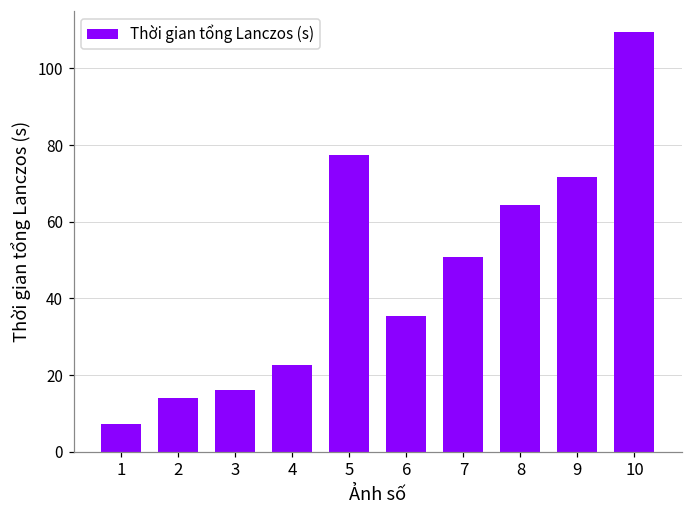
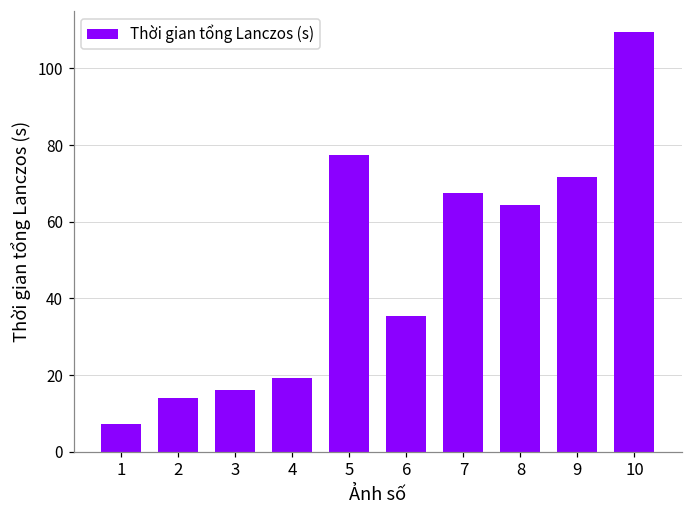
  {
    "1": 7,
    "2": 14,
    "3": 16,
-   "4": 23,
+   "4": 19,
    "5": 77,
    "6": 35,
-   "7": 51,
+   "7": 67,
    "8": 64,
    "9": 72,
    "10": 109
  }
